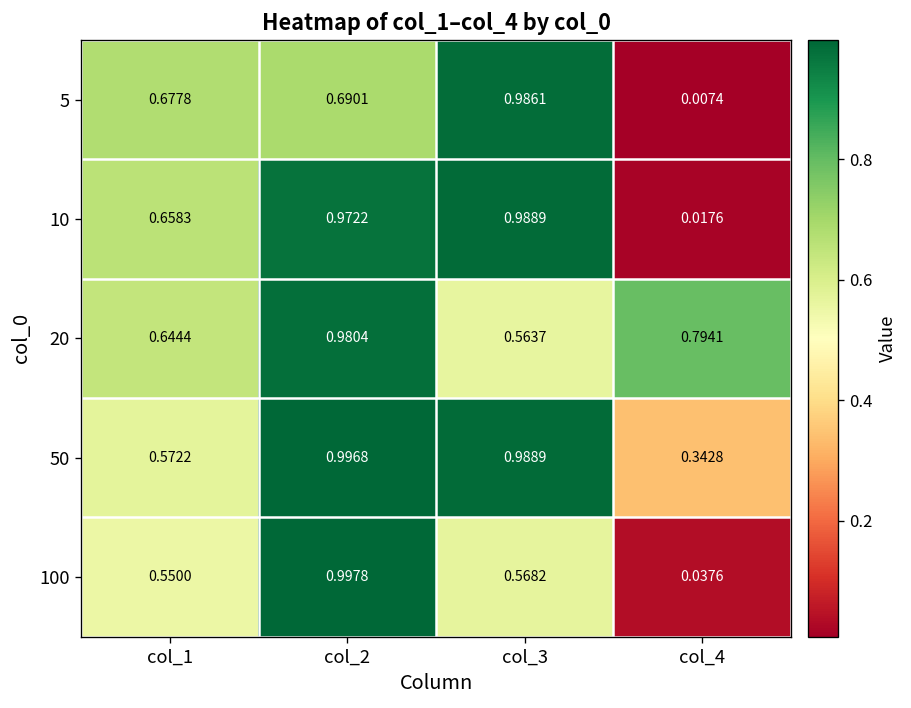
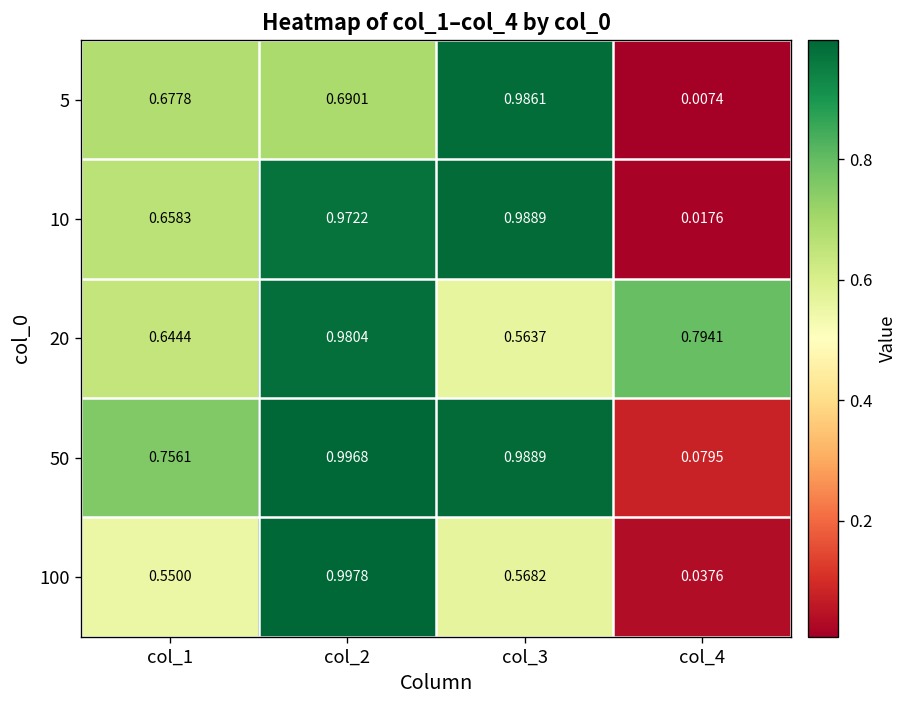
  {
    "5": {
      "col_1": 0.6778,
      "col_2": 0.6901,
      "col_3": 0.9861,
      "col_4": 0.0074
    },
    "10": {
      "col_1": 0.6583,
      "col_2": 0.9722,
      "col_3": 0.9889,
      "col_4": 0.0176
    },
    "20": {
      "col_1": 0.6444,
      "col_2": 0.9804,
      "col_3": 0.5637,
      "col_4": 0.7941
    },
    "50": {
-     "col_1": 0.5722,
+     "col_1": 0.7561,
      "col_2": 0.9968,
      "col_3": 0.9889,
-     "col_4": 0.3428
+     "col_4": 0.0795
    },
    "100": {
      "col_1": 0.5500,
      "col_2": 0.9978,
      "col_3": 0.5682,
      "col_4": 0.0376
    }
  }
